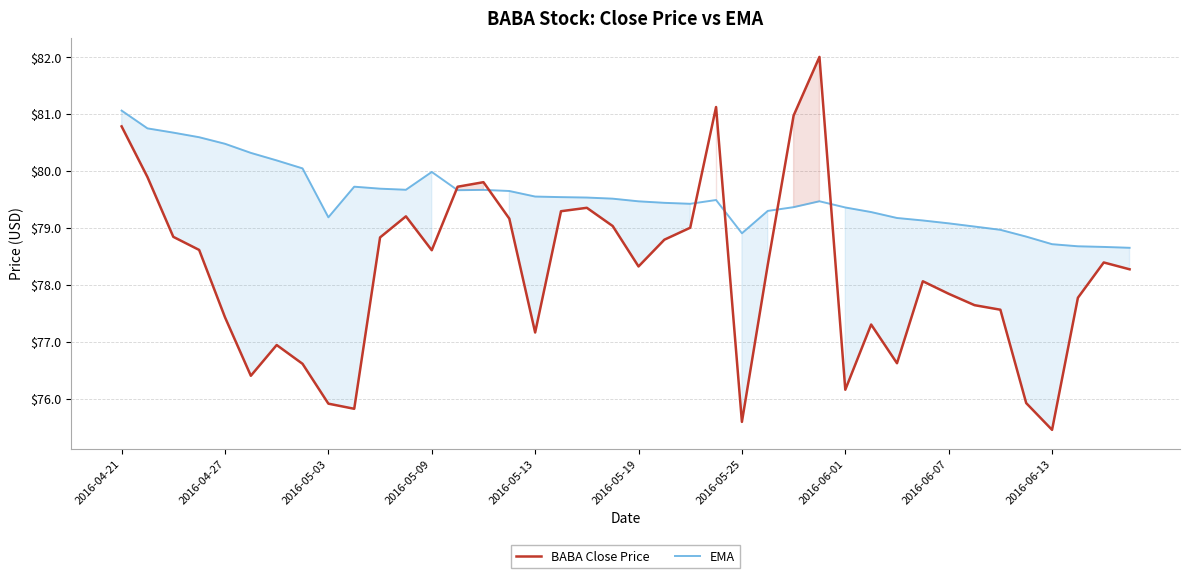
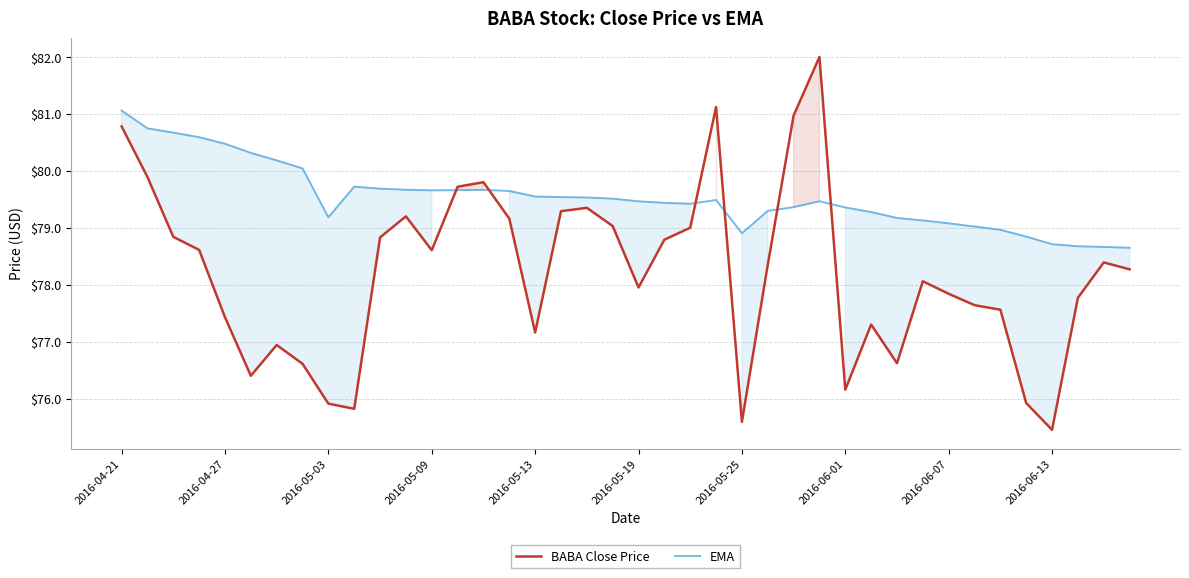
  {
    "BABA Close Price": {
      "2016-04-21": "$80.8",
      "2016-04-27": "$77.4",
      "2016-05-03": "$75.9",
      "2016-05-09": "$78.6",
      "2016-05-13": "$77.2",
-     "2016-05-19": "$78.3",
+     "2016-05-19": "$78.0",
      "2016-05-25": "$75.6",
      "2016-06-01": "$76.2",
      "2016-06-07": "$77.8",
      "2016-06-13": "$75.4"
    },
    "EMA": {
      "2016-04-21": "$81.1",
      "2016-04-27": "$80.5",
      "2016-05-03": "$79.2",
-     "2016-05-09": "$80.0",
+     "2016-05-09": "$79.7",
      "2016-05-13": "$79.5",
      "2016-05-19": "$79.5",
      "2016-05-25": "$78.9",
      "2016-06-01": "$79.4",
      "2016-06-07": "$79.1",
      "2016-06-13": "$78.7"
    }
  }
